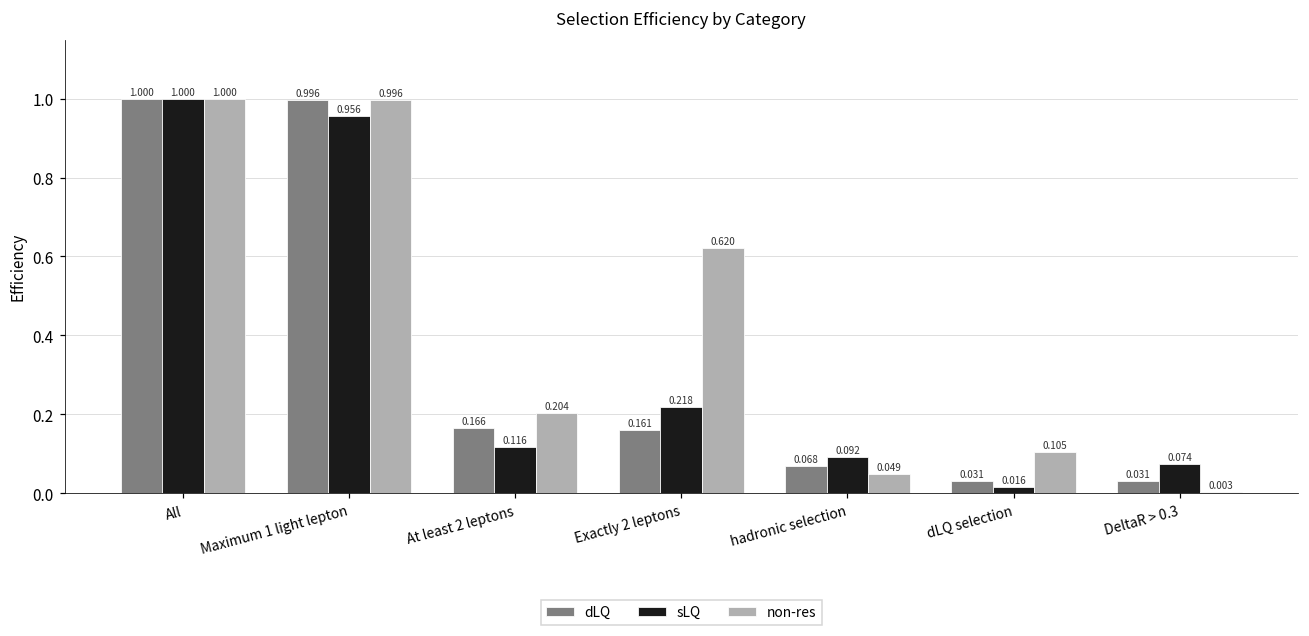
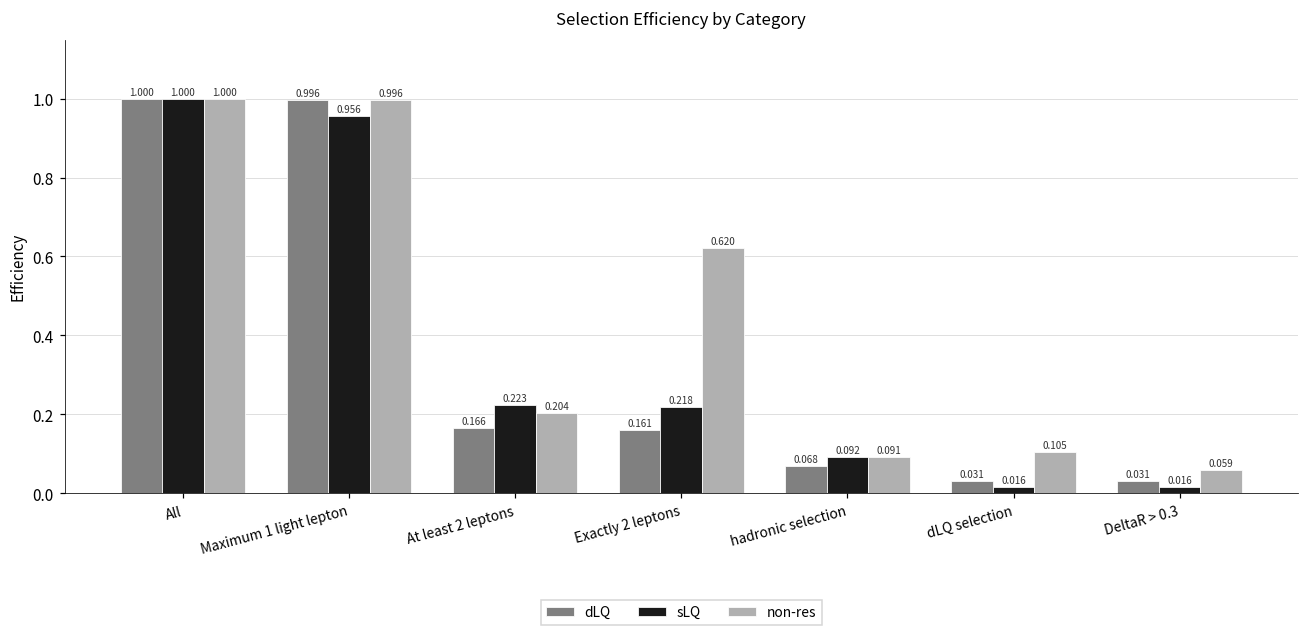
  {
    "dLQ": {
      "All": 1.000,
      "Maximum 1 light lepton": 0.996,
      "At least 2 leptons": 0.166,
      "Exactly 2 leptons": 0.161,
      "hadronic selection": 0.068,
      "dLQ selection": 0.031,
      "DeltaR > 0.3": 0.031
    },
    "sLQ": {
      "All": 1.000,
      "Maximum 1 light lepton": 0.956,
-     "At least 2 leptons": 0.116,
+     "At least 2 leptons": 0.223,
      "Exactly 2 leptons": 0.218,
      "hadronic selection": 0.092,
      "dLQ selection": 0.016,
-     "DeltaR > 0.3": 0.074
+     "DeltaR > 0.3": 0.016
    },
    "non-res": {
      "All": 1.000,
      "Maximum 1 light lepton": 0.996,
      "At least 2 leptons": 0.204,
      "Exactly 2 leptons": 0.620,
-     "hadronic selection": 0.049,
+     "hadronic selection": 0.091,
      "dLQ selection": 0.105,
-     "DeltaR > 0.3": 0.003
+     "DeltaR > 0.3": 0.059
    }
  }
